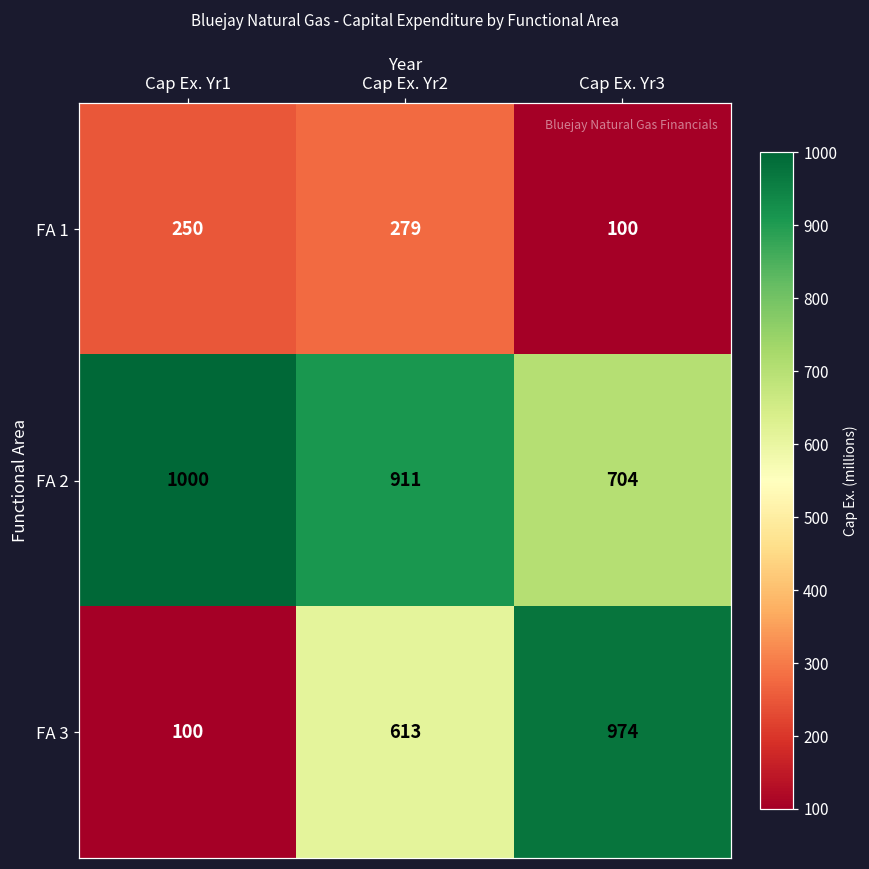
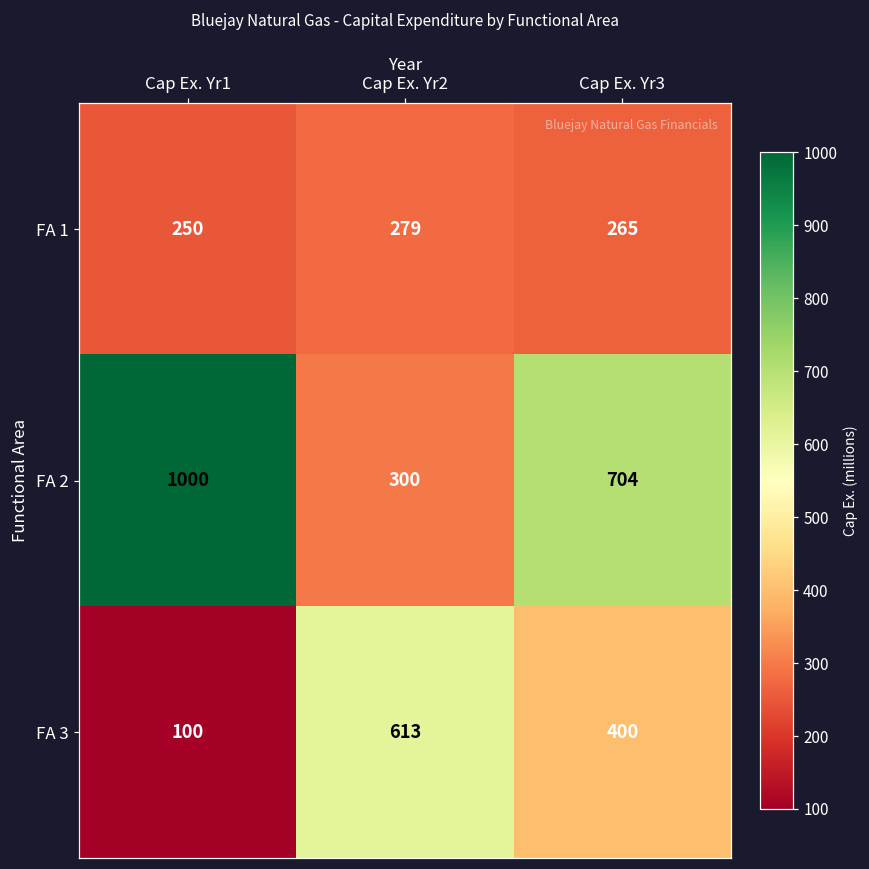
  {
    "FA 1": {
      "Cap Ex. Yr1": 250,
      "Cap Ex. Yr2": 279,
-     "Cap Ex. Yr3": 100
+     "Cap Ex. Yr3": 265
    },
    "FA 2": {
      "Cap Ex. Yr1": 1000,
-     "Cap Ex. Yr2": 911,
+     "Cap Ex. Yr2": 300,
      "Cap Ex. Yr3": 704
    },
    "FA 3": {
      "Cap Ex. Yr1": 100,
      "Cap Ex. Yr2": 613,
-     "Cap Ex. Yr3": 974
+     "Cap Ex. Yr3": 400
    }
  }
